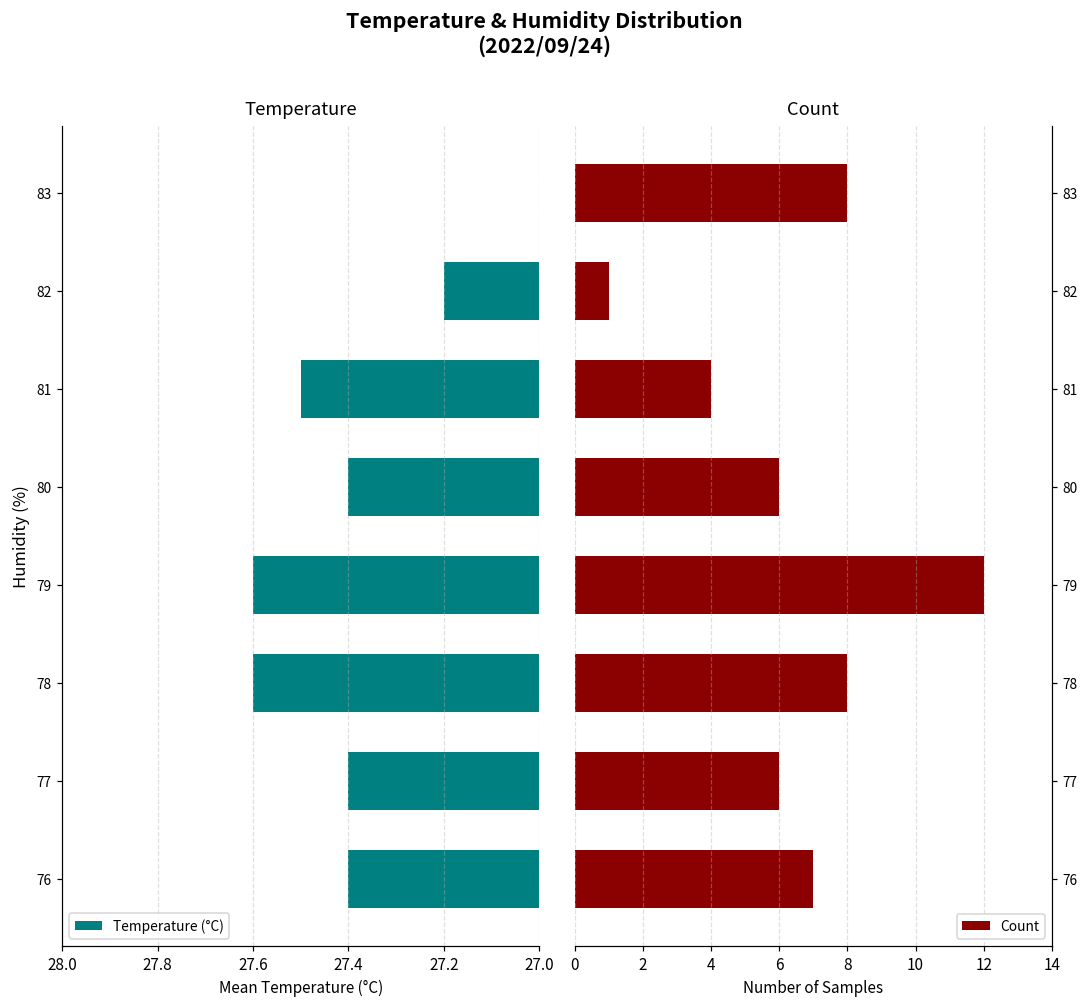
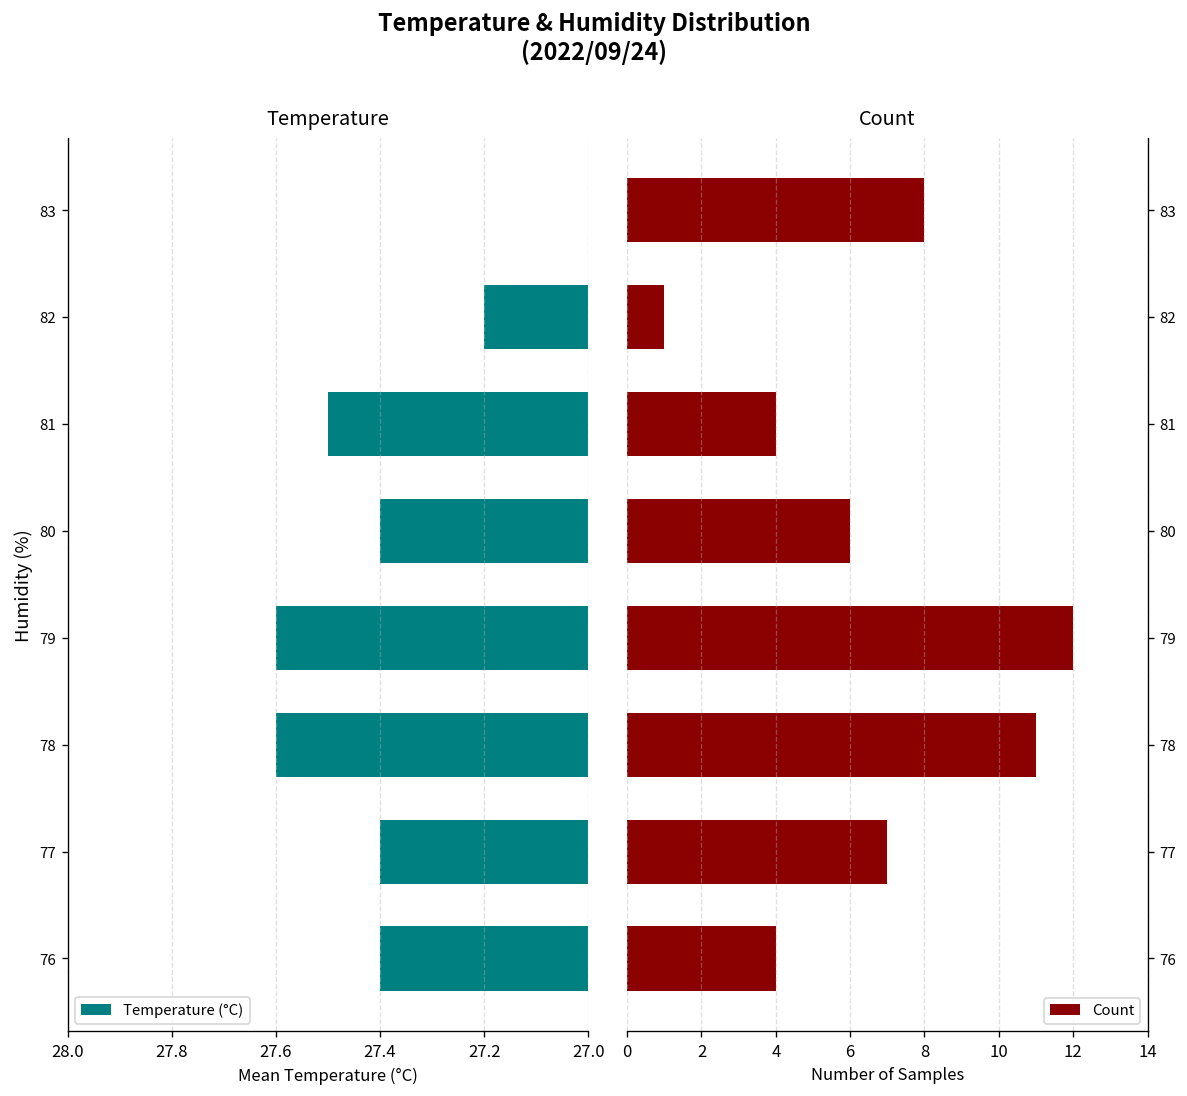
  {
    "Temperature": {
      "82": 27.20,
      "81": 27.50,
      "80": 27.40,
      "79": 27.60,
      "78": 27.60,
      "77": 27.40,
      "76": 27.40
    },
    "Count": {
      "83": 8,
      "82": 1,
      "81": 4,
      "80": 6,
      "79": 12,
-     "78": 8,
-     "77": 6,
-     "76": 7
+     "78": 11,
+     "77": 7,
+     "76": 4
    }
  }
